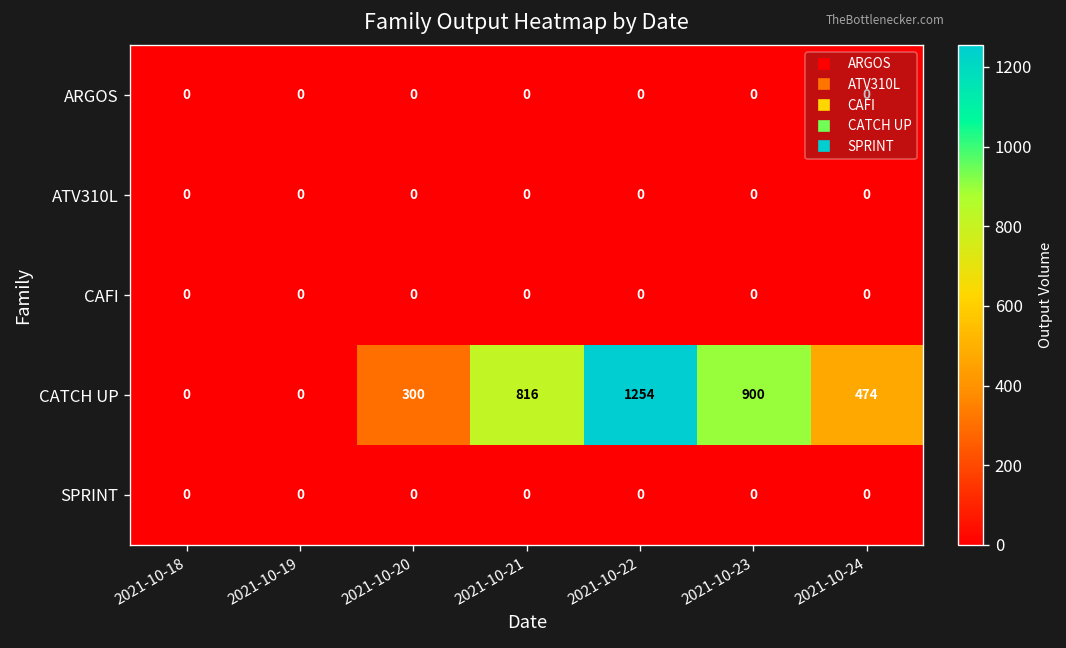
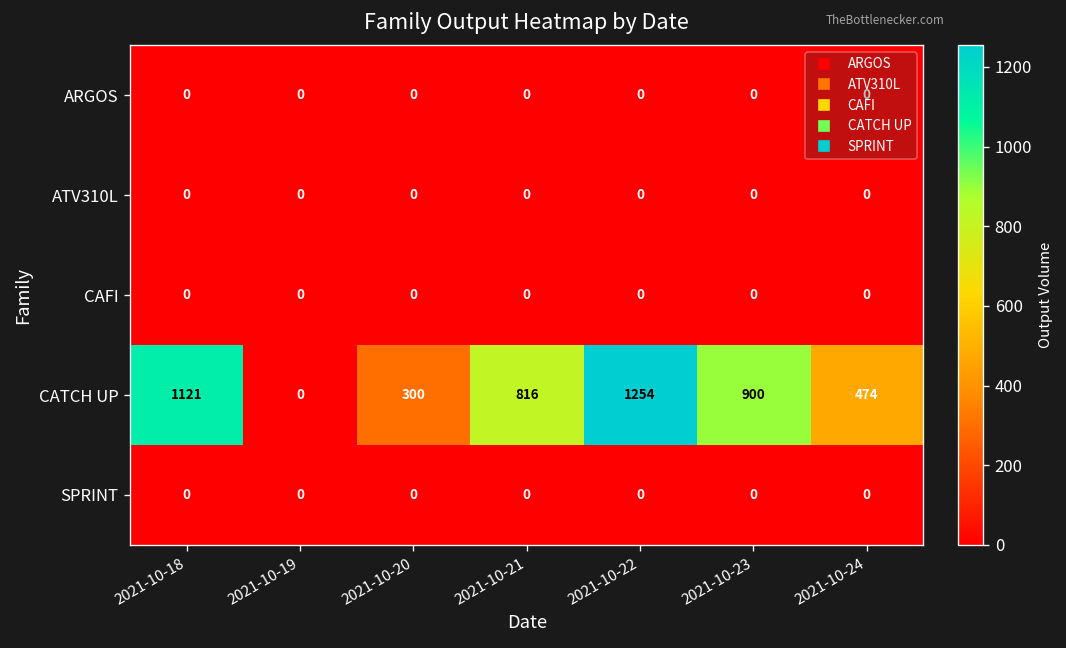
  {
    "ARGOS": {
      "2021-10-18": 0,
      "2021-10-19": 0,
      "2021-10-20": 0,
      "2021-10-21": 0,
      "2021-10-22": 0,
      "2021-10-23": 0
    },
    "ATV310L": {
      "2021-10-18": 0,
      "2021-10-19": 0,
      "2021-10-20": 0,
      "2021-10-21": 0,
      "2021-10-22": 0,
      "2021-10-23": 0,
      "2021-10-24": 0
    },
    "CAFI": {
      "2021-10-18": 0,
      "2021-10-19": 0,
      "2021-10-20": 0,
      "2021-10-21": 0,
      "2021-10-22": 0,
      "2021-10-23": 0,
      "2021-10-24": 0
    },
    "CATCH UP": {
-     "2021-10-18": 0,
+     "2021-10-18": 1121,
      "2021-10-19": 0,
      "2021-10-20": 300,
      "2021-10-21": 816,
      "2021-10-22": 1254,
      "2021-10-23": 900,
      "2021-10-24": 474
    },
    "SPRINT": {
      "2021-10-18": 0,
      "2021-10-19": 0,
      "2021-10-20": 0,
      "2021-10-21": 0,
      "2021-10-22": 0,
      "2021-10-23": 0,
      "2021-10-24": 0
    }
  }
